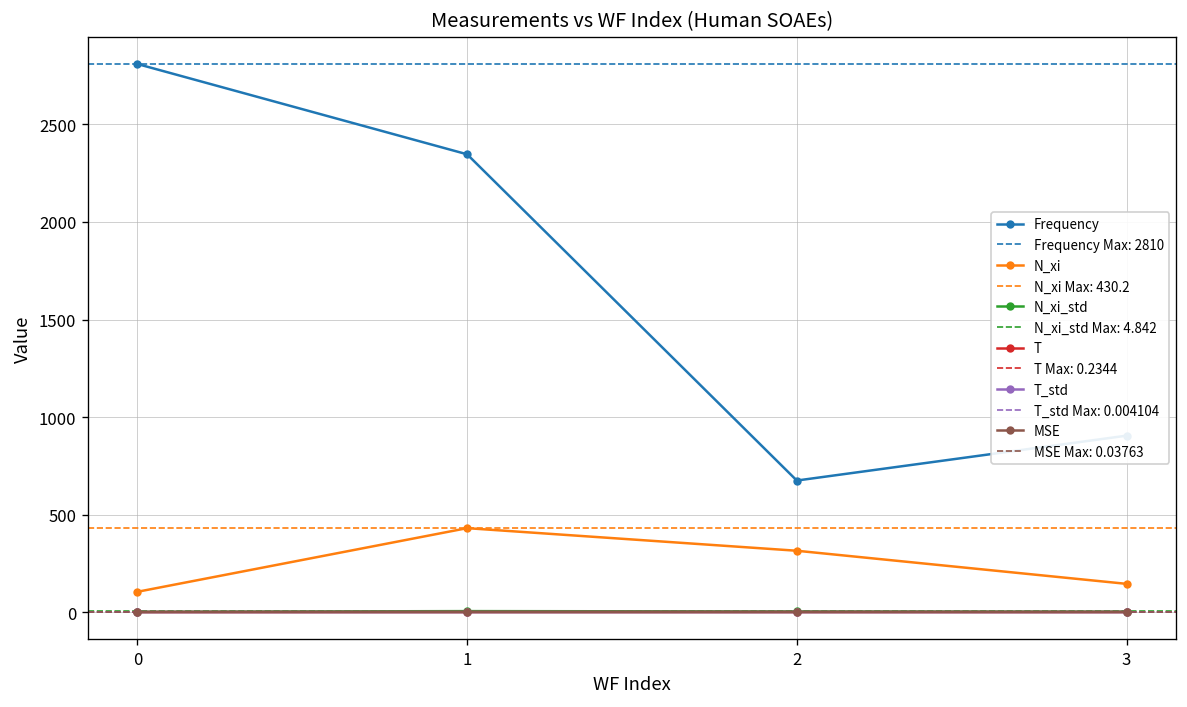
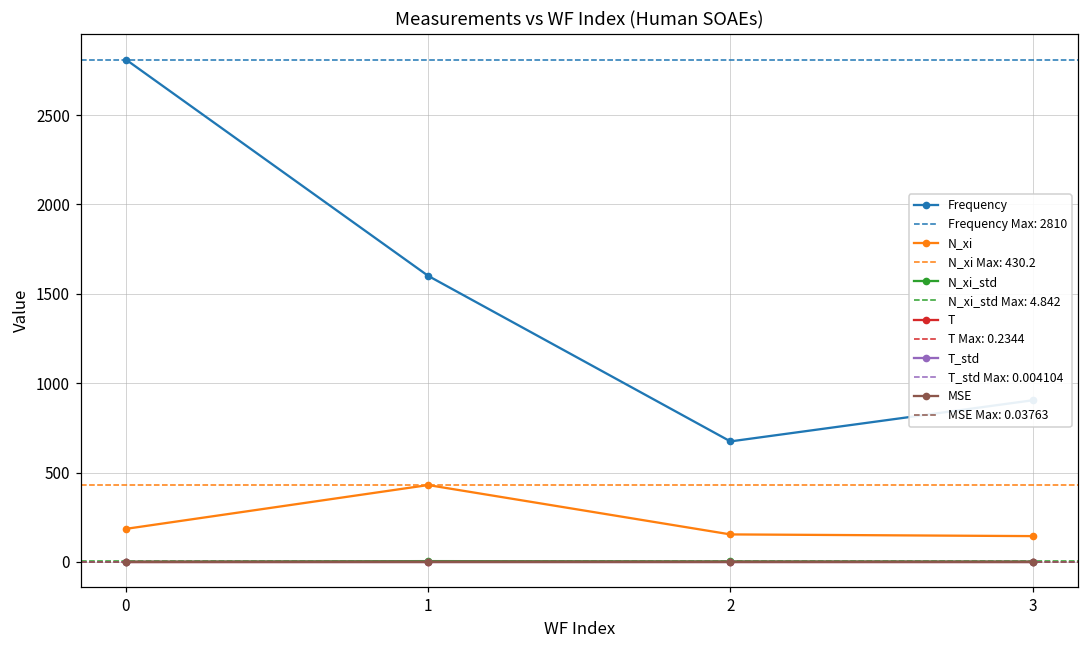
  {
    "Frequency": {
      "0": 2810,
-     "1": 2350,
+     "1": 1600,
      "2": 670
    },
    "N_xi": {
-     "0": 100,
+     "0": 190,
      "1": 430,
-     "2": 310,
+     "2": 150,
      "3": 140
    }
  }
